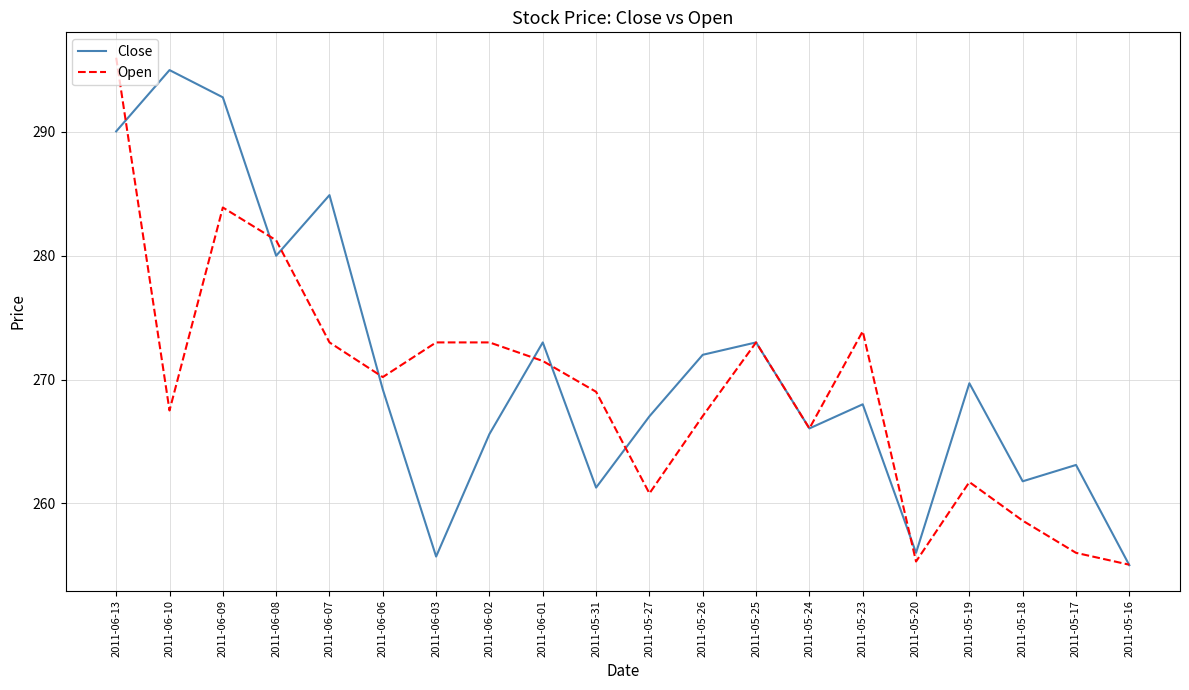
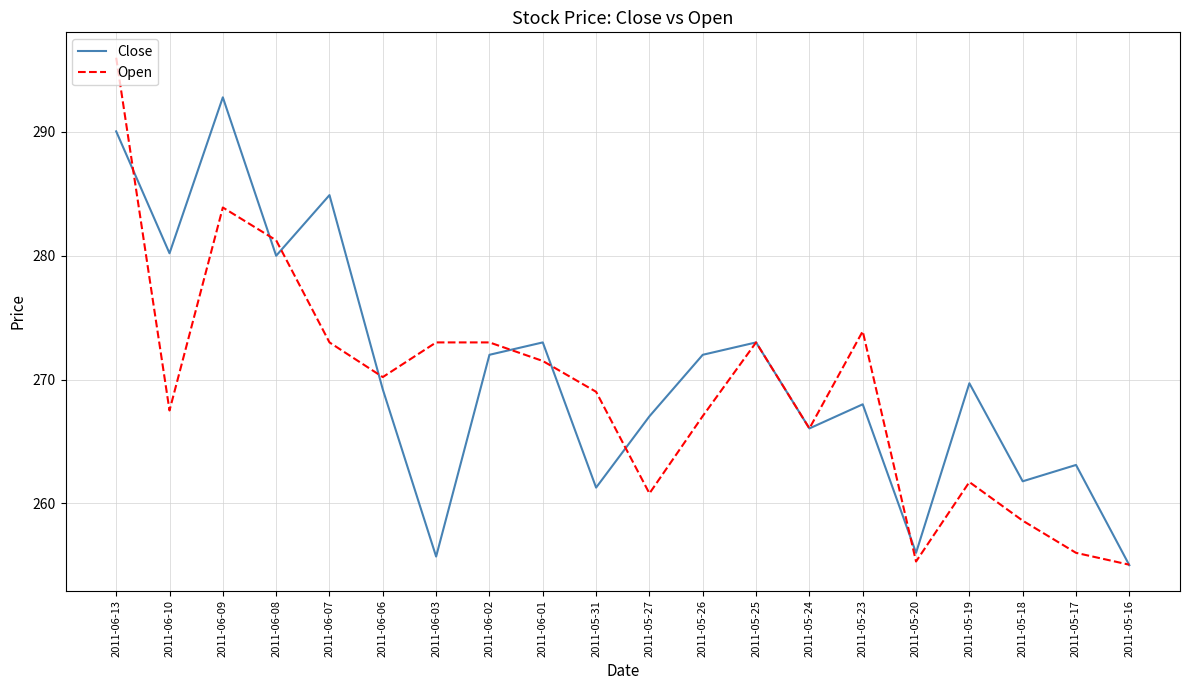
  {
    "Close": {
      "2011-06-13": 290.1,
-     "2011-06-10": 295.0,
+     "2011-06-10": 280.2,
      "2011-06-09": 292.8,
      "2011-06-08": 280.0,
      "2011-06-07": 284.9,
      "2011-06-06": 269.2,
      "2011-06-03": 255.7,
-     "2011-06-02": 265.6,
+     "2011-06-02": 272.0,
      "2011-06-01": 273.0,
      "2011-05-31": 261.3,
      "2011-05-27": 267.0,
      "2011-05-26": 272.0,
      "2011-05-23": 268.0,
      "2011-05-20": 256.0,
      "2011-05-19": 269.7,
      "2011-05-18": 261.8,
      "2011-05-17": 263.1
    },
    "Open": {
      "2011-06-10": 267.5,
      "2011-06-09": 283.9,
      "2011-06-08": 281.3,
      "2011-06-07": 273.0,
      "2011-06-06": 270.2,
      "2011-06-03": 273.0,
      "2011-06-02": 273.0,
      "2011-06-01": 271.5,
      "2011-05-31": 269.0,
      "2011-05-27": 260.8,
      "2011-05-26": 267.1,
      "2011-05-23": 273.9,
      "2011-05-20": 255.3,
      "2011-05-19": 261.7,
      "2011-05-18": 258.6,
      "2011-05-17": 256.0
    }
  }
